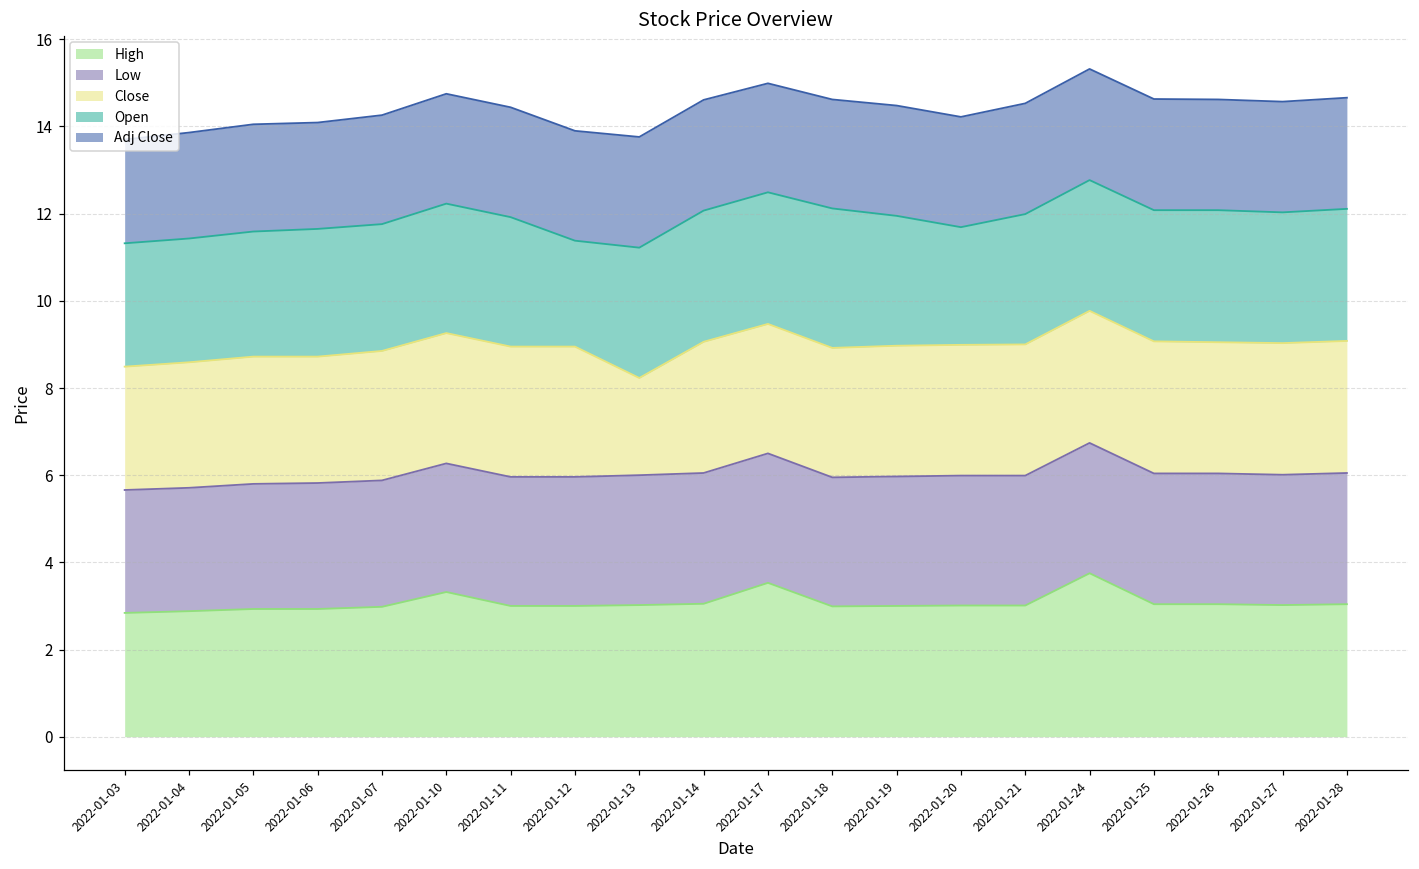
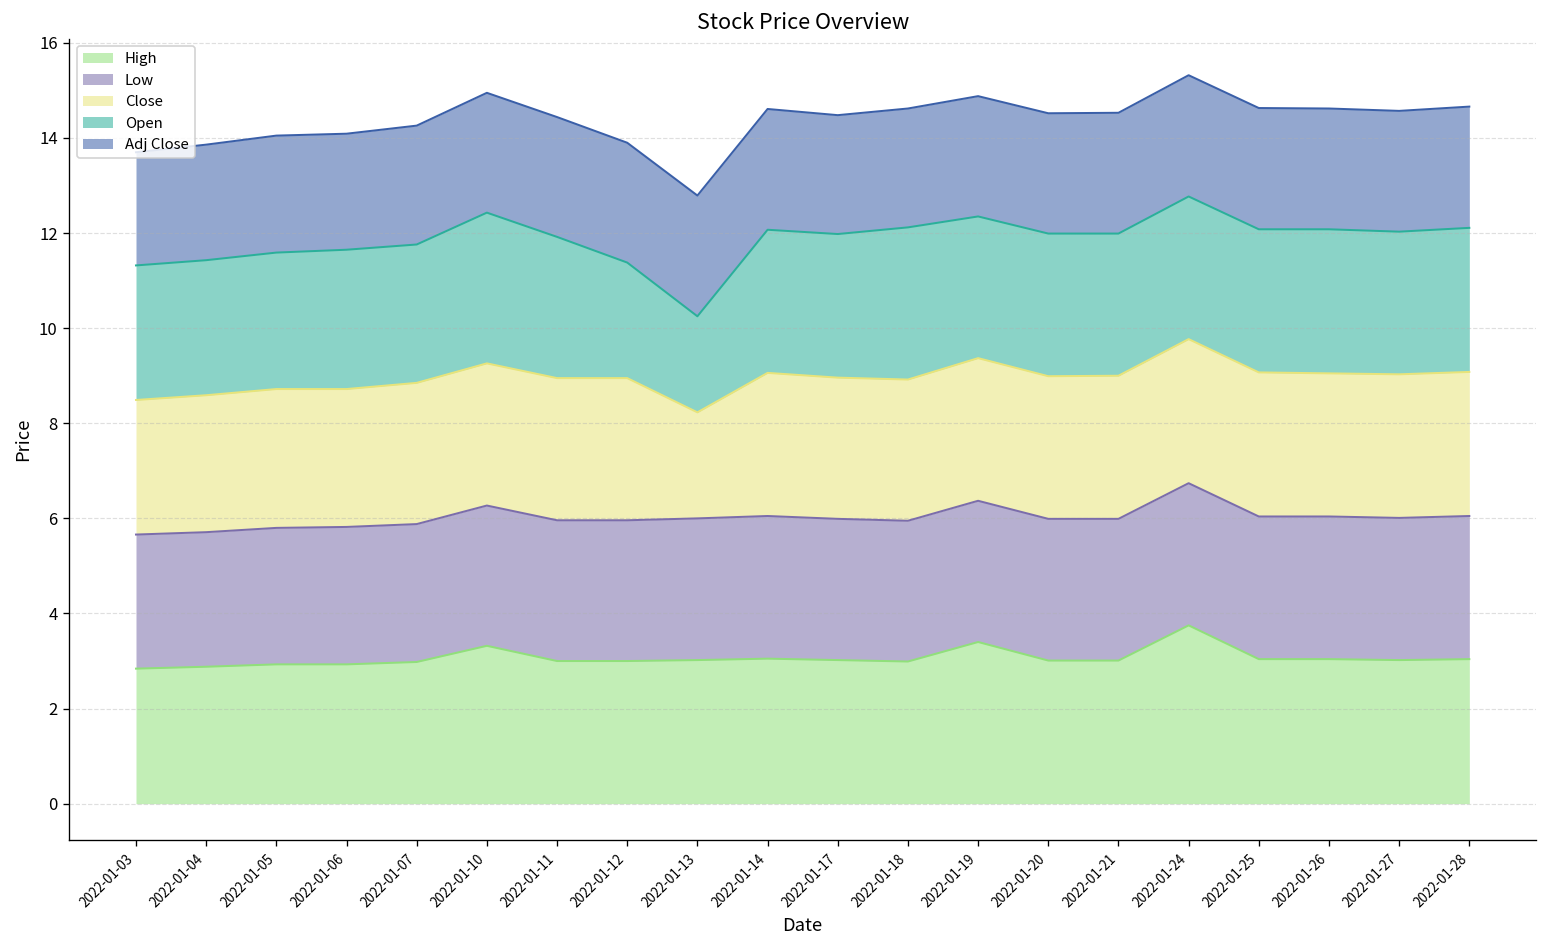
  {
    "High": {
      "2022-01-03": 2.8,
      "2022-01-04": 2.9,
      "2022-01-05": 2.9,
      "2022-01-06": 2.9,
      "2022-01-07": 3.0,
      "2022-01-10": 3.3,
      "2022-01-11": 3.0,
      "2022-01-12": 3.0,
      "2022-01-13": 3.0,
      "2022-01-14": 3.1,
-     "2022-01-17": 3.5,
+     "2022-01-17": 3.0,
      "2022-01-18": 3.0,
-     "2022-01-19": 3.0,
+     "2022-01-19": 3.4,
      "2022-01-20": 3.0,
      "2022-01-21": 3.0,
      "2022-01-24": 3.8,
      "2022-01-25": 3.0,
      "2022-01-26": 3.0,
      "2022-01-27": 3.0,
      "2022-01-28": 3.0
    },
    "Close": {
      "2022-01-03": 2.8,
      "2022-01-04": 2.9,
      "2022-01-05": 2.9,
      "2022-01-06": 2.9,
      "2022-01-07": 3.0,
      "2022-01-10": 3.0,
      "2022-01-11": 3.0,
      "2022-01-12": 3.0,
      "2022-01-13": 2.2,
      "2022-01-14": 3.0,
      "2022-01-17": 3.0,
      "2022-01-18": 3.0,
      "2022-01-19": 3.0,
      "2022-01-20": 3.0,
      "2022-01-21": 3.0,
      "2022-01-24": 3.0,
      "2022-01-25": 3.0,
      "2022-01-26": 3.0,
      "2022-01-27": 3.0,
      "2022-01-28": 3.0
    },
    "Open": {
      "2022-01-03": 2.8,
      "2022-01-04": 2.8,
      "2022-01-05": 2.9,
      "2022-01-06": 2.9,
      "2022-01-07": 2.9,
-     "2022-01-10": 3.0,
+     "2022-01-10": 3.2,
      "2022-01-11": 3.0,
      "2022-01-12": 2.4,
-     "2022-01-13": 3.0,
+     "2022-01-13": 2.0,
      "2022-01-14": 3.0,
      "2022-01-17": 3.0,
      "2022-01-18": 3.2,
      "2022-01-19": 3.0,
-     "2022-01-20": 2.7,
+     "2022-01-20": 3.0,
      "2022-01-21": 3.0,
      "2022-01-24": 3.0,
      "2022-01-25": 3.0,
      "2022-01-26": 3.0,
      "2022-01-27": 3.0,
      "2022-01-28": 3.0
    }
  }
